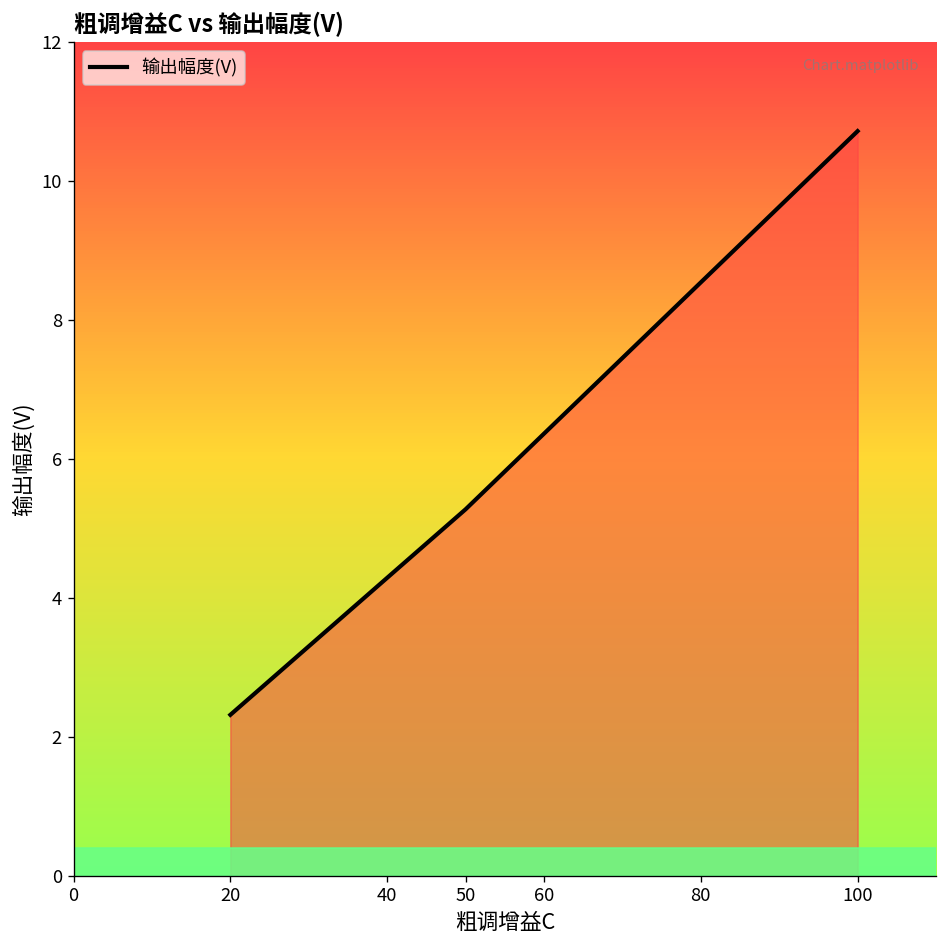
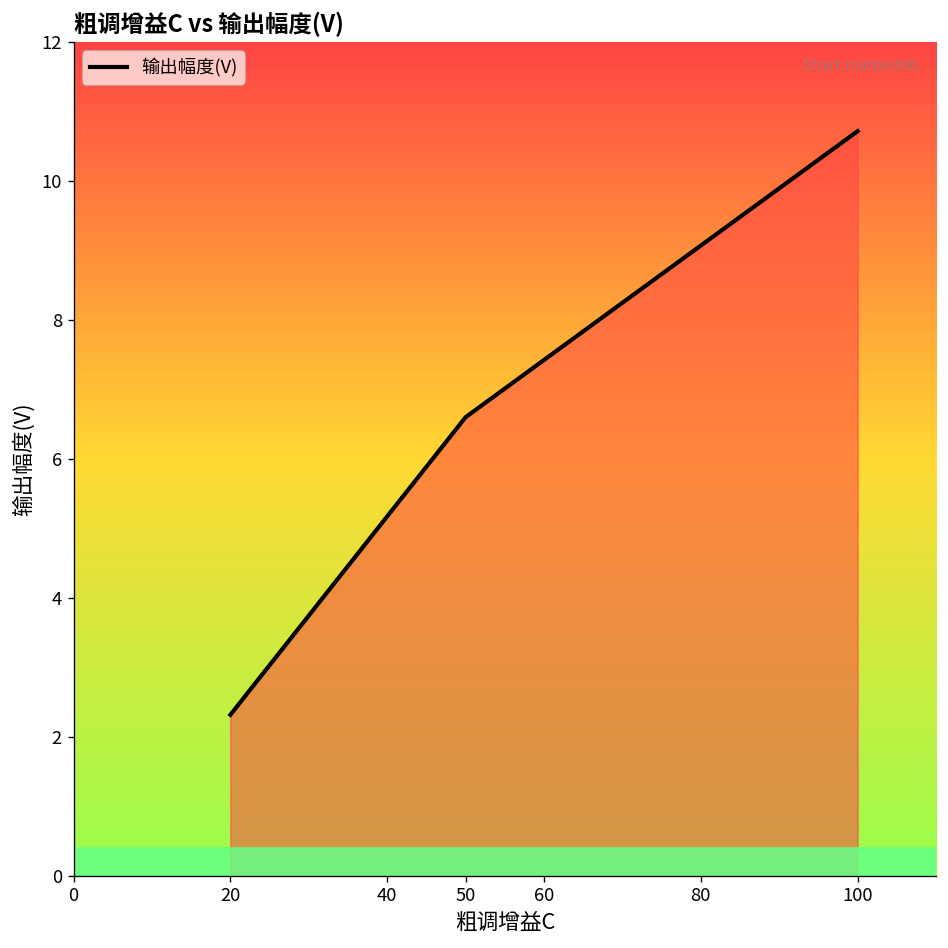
  {
    "20": 2.3,
-   "50": 5.3,
+   "50": 6.6,
    "100": 10.7
  }
